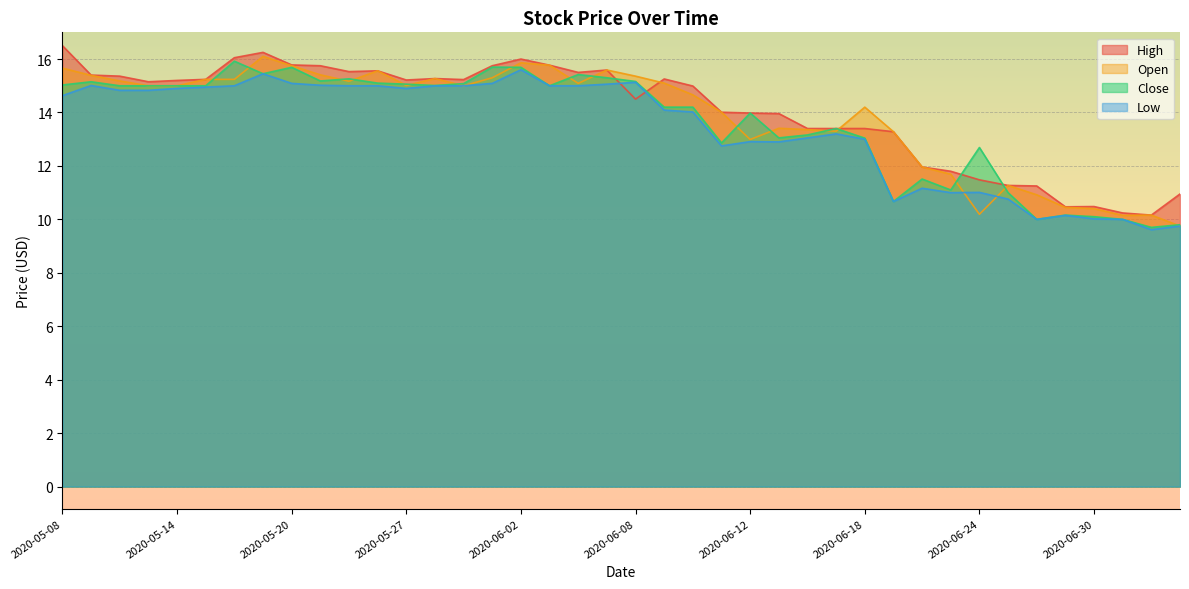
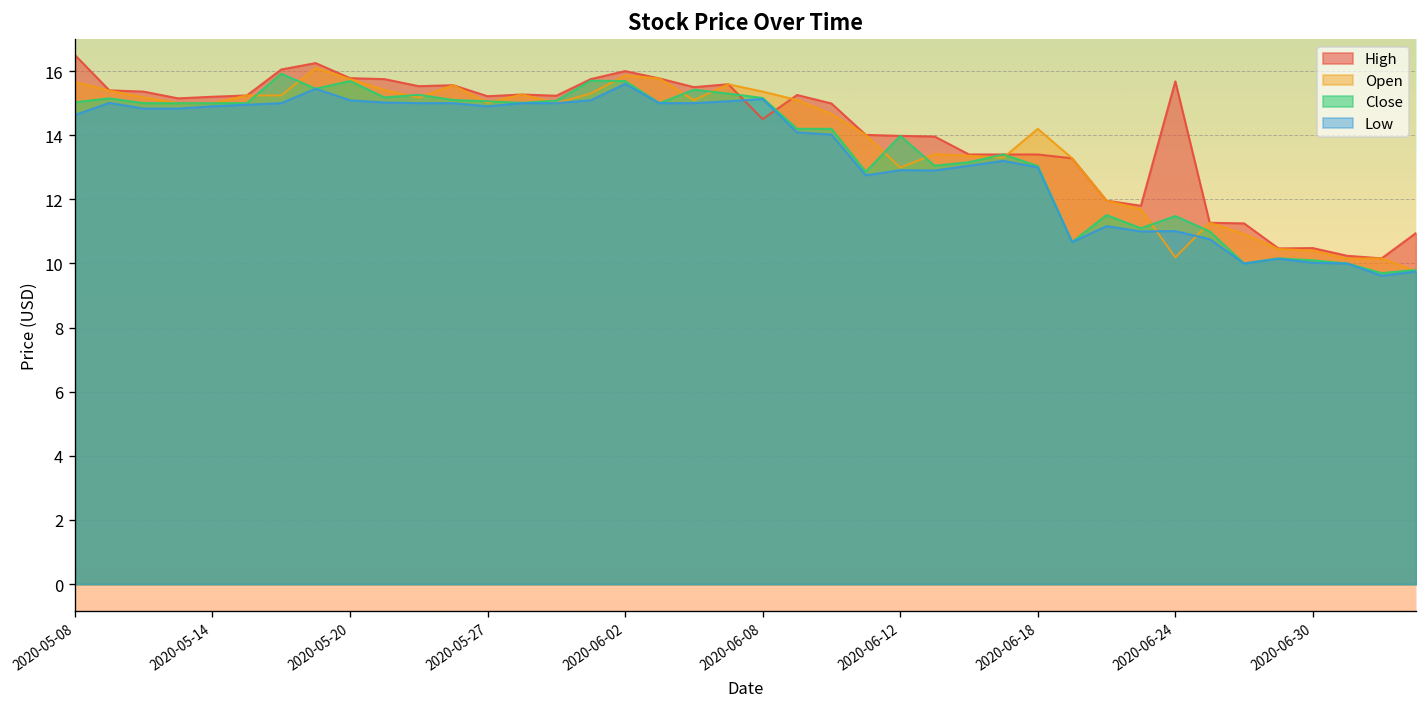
  {
    "High": {
      "2020-05-08": 16.5,
      "2020-05-14": 15.2,
      "2020-05-27": 15.2,
      "2020-06-02": 16.0,
      "2020-06-08": 14.5,
      "2020-06-18": 13.4,
-     "2020-06-24": 11.5
+     "2020-06-24": 15.7
    },
    "Open": {
      "2020-05-08": 15.7,
      "2020-06-02": 15.9,
      "2020-06-08": 15.4,
      "2020-06-18": 14.2,
      "2020-06-24": 10.2
    },
    "Close": {
      "2020-05-08": 15.0,
-     "2020-06-24": 12.7
+     "2020-06-24": 11.5
    },
    "Low": {
      "2020-05-08": 14.6,
      "2020-05-14": 14.9,
      "2020-05-20": 15.1,
      "2020-05-27": 14.9,
      "2020-06-24": 11.0
    }
  }
